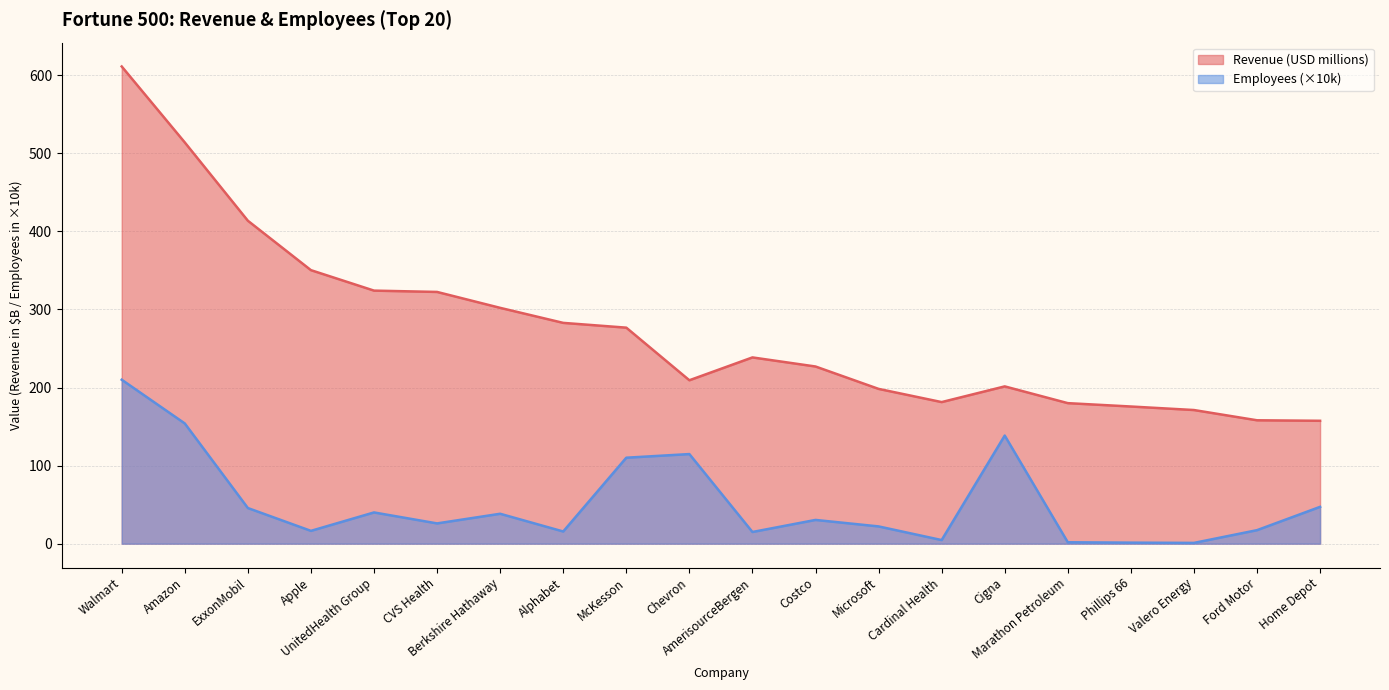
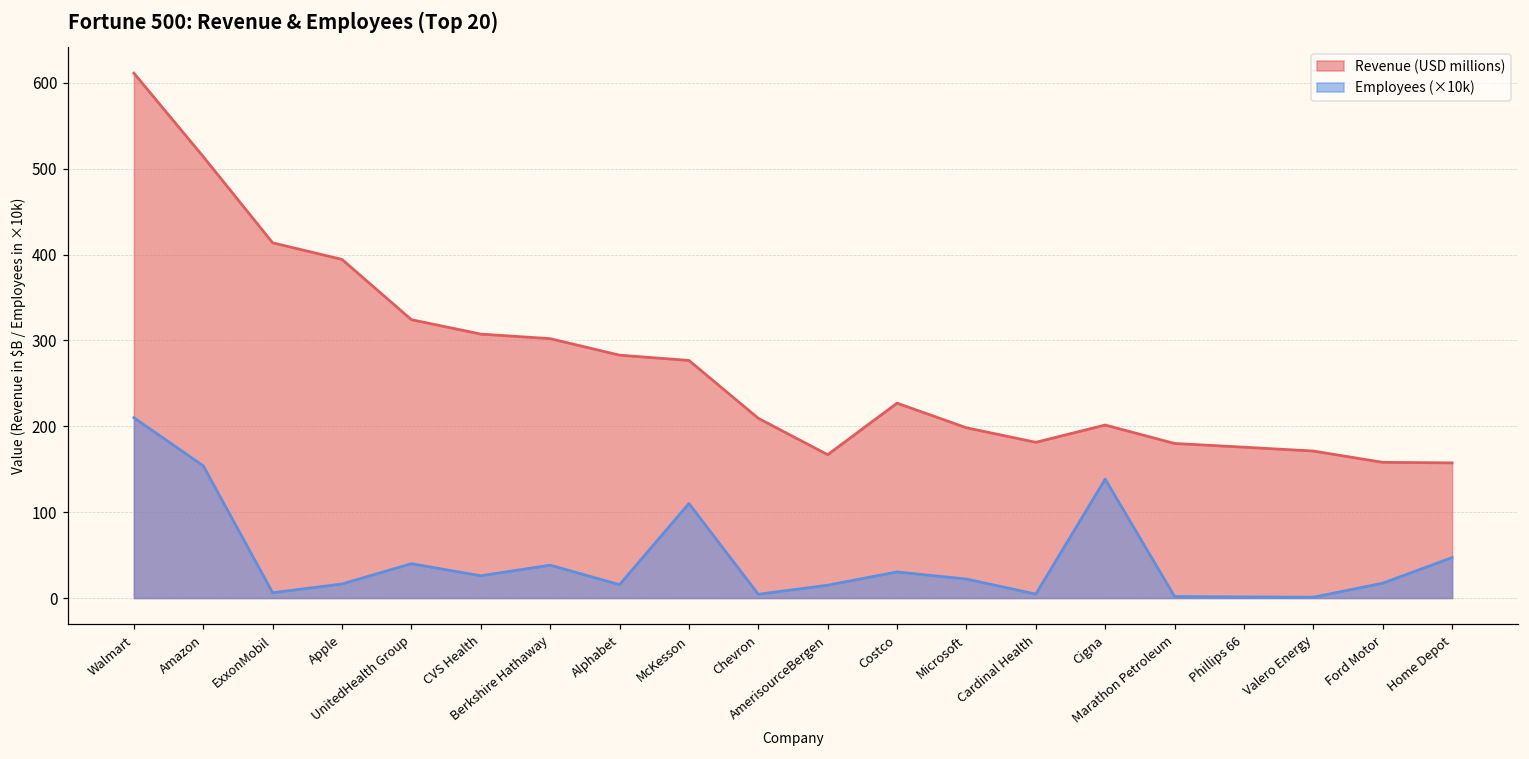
  {
    "Revenue (USD millions)": {
      "Walmart": 610,
      "Amazon": 510,
      "ExxonMobil": 410,
-     "Apple": 350,
+     "Apple": 390,
      "UnitedHealth Group": 320,
-     "CVS Health": 320,
+     "CVS Health": 310,
      "Berkshire Hathaway": 300,
      "Alphabet": 280,
      "McKesson": 280,
      "Chevron": 210,
-     "AmerisourceBergen": 240,
+     "AmerisourceBergen": 170,
      "Costco": 230,
      "Microsoft": 200,
      "Cardinal Health": 180,
      "Cigna": 200,
      "Marathon Petroleum": 180,
      "Phillips 66": 180,
      "Valero Energy": 170,
      "Ford Motor": 160,
      "Home Depot": 160
    },
    "Employees (×10k)": {
      "Walmart": 210,
      "Amazon": 150,
-     "ExxonMobil": 50,
+     "ExxonMobil": 10,
      "Apple": 20,
      "UnitedHealth Group": 40,
      "CVS Health": 30,
      "Berkshire Hathaway": 40,
      "Alphabet": 20,
      "McKesson": 110,
-     "Chevron": 110,
+     "Chevron": 0,
      "AmerisourceBergen": 10,
      "Costco": 30,
      "Microsoft": 20,
      "Cardinal Health": 0,
      "Cigna": 140,
      "Marathon Petroleum": 0,
      "Phillips 66": 0,
      "Valero Energy": 0,
      "Ford Motor": 20,
      "Home Depot": 50
    }
  }
